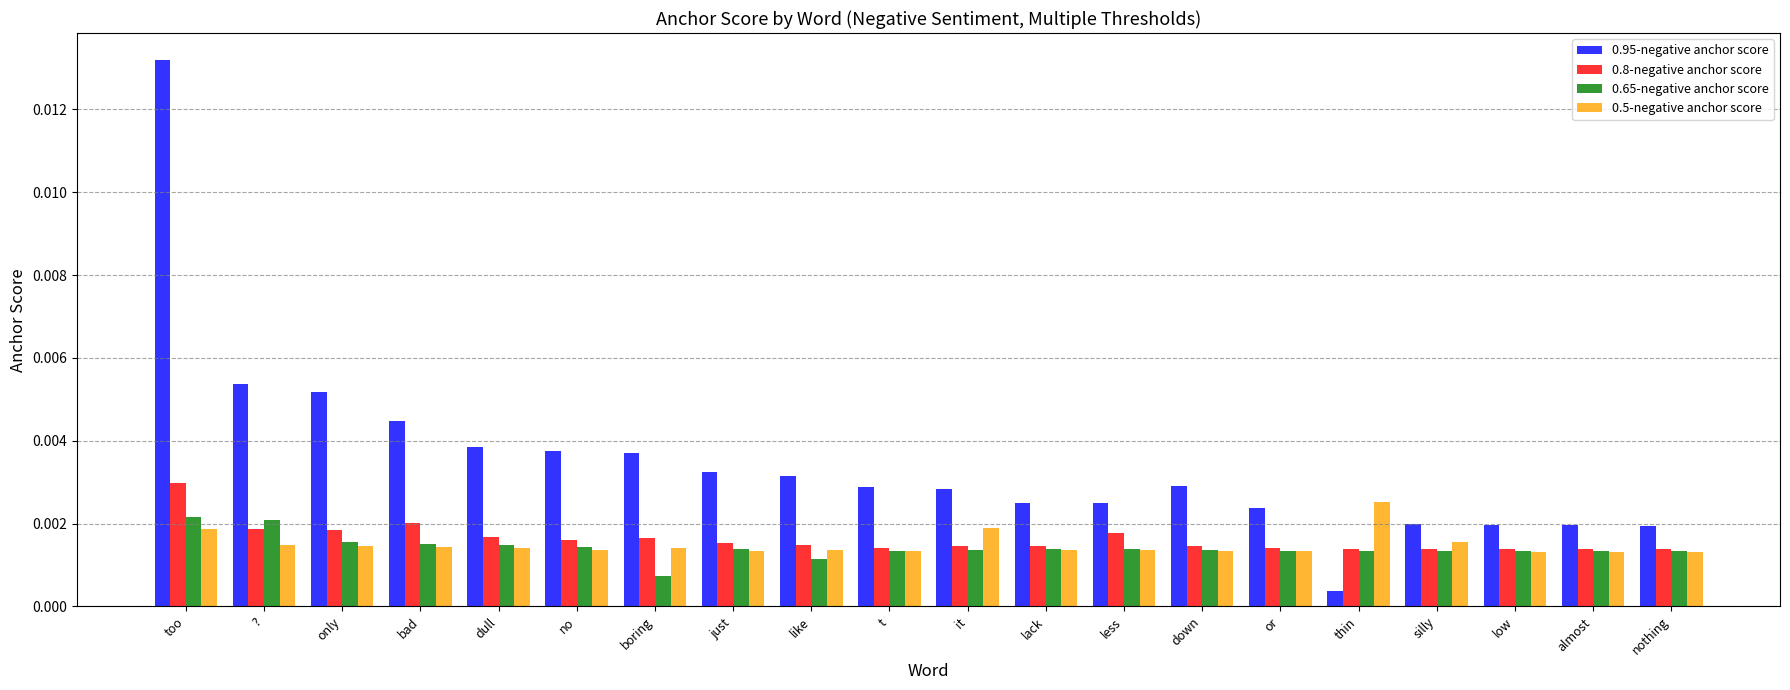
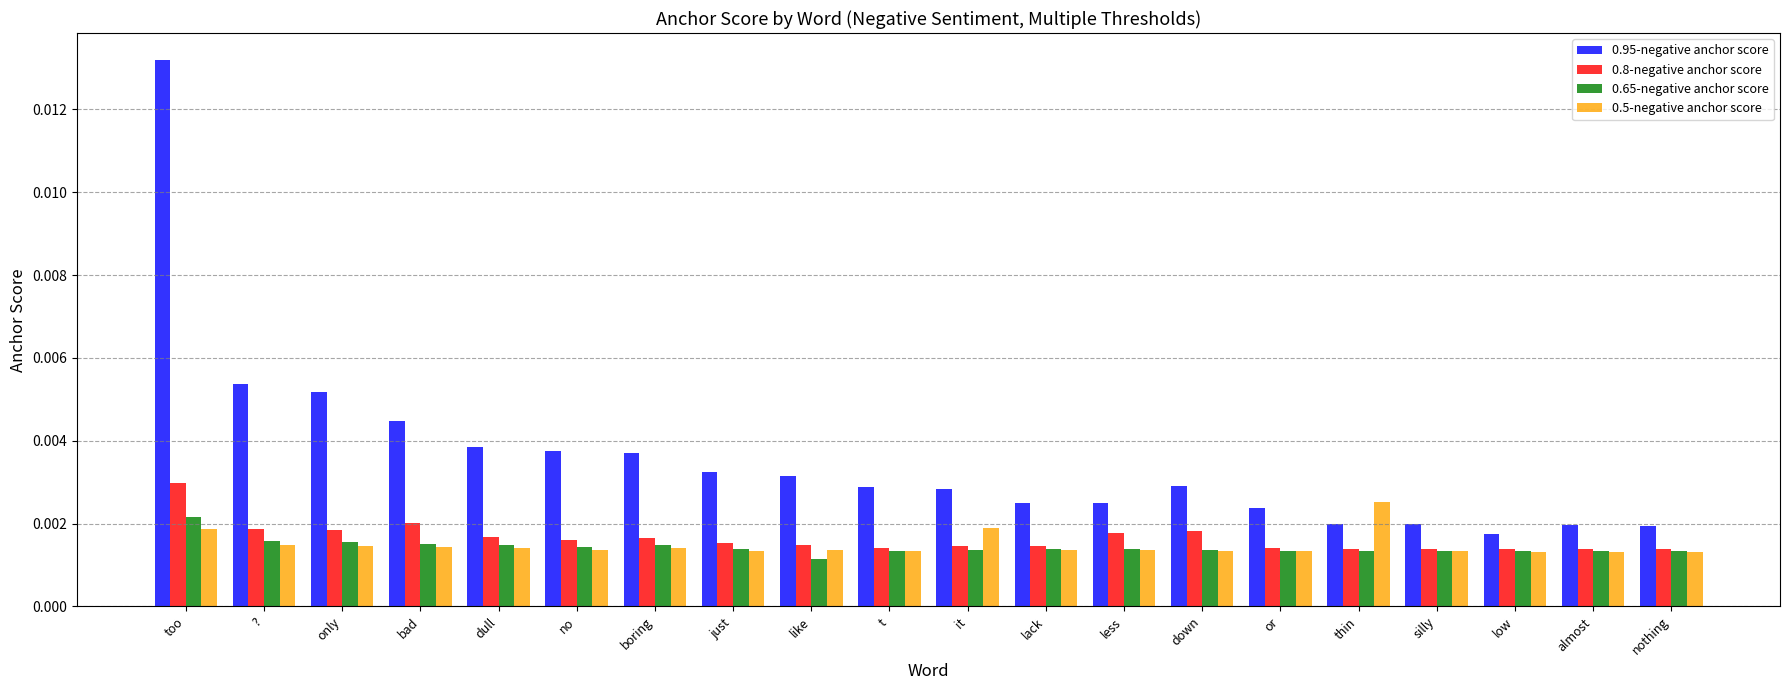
  {
    "0.95-negative anchor score": {
      "too": 0.0132,
      "?": 0.0054,
      "only": 0.0052,
      "bad": 0.0045,
      "dull": 0.0039,
      "no": 0.0038,
      "boring": 0.0037,
      "just": 0.0032,
      "like": 0.0032,
      "t": 0.0029,
      "it": 0.0028,
      "lack": 0.0025,
      "less": 0.0025,
      "down": 0.0029,
      "or": 0.0024,
-     "thin": 0.0004,
+     "thin": 0.0020,
      "silly": 0.0020,
-     "low": 0.0020,
+     "low": 0.0017,
      "almost": 0.0020,
      "nothing": 0.0020
    },
    "0.8-negative anchor score": {
      "too": 0.0030,
      "?": 0.0019,
      "only": 0.0018,
      "bad": 0.0020,
      "dull": 0.0017,
      "no": 0.0016,
      "boring": 0.0016,
      "just": 0.0015,
      "like": 0.0015,
      "t": 0.0014,
      "it": 0.0015,
      "lack": 0.0015,
      "less": 0.0018,
-     "down": 0.0014,
+     "down": 0.0018,
      "or": 0.0014,
      "thin": 0.0014,
      "silly": 0.0014,
      "low": 0.0014,
      "almost": 0.0014,
      "nothing": 0.0014
    },
    "0.65-negative anchor score": {
      "too": 0.0021,
-     "?": 0.0021,
+     "?": 0.0016,
      "only": 0.0016,
      "bad": 0.0015,
      "dull": 0.0015,
      "no": 0.0014,
-     "boring": 0.0007,
+     "boring": 0.0015,
      "just": 0.0014,
      "like": 0.0011,
      "t": 0.0013,
      "it": 0.0014,
      "lack": 0.0014,
      "less": 0.0014,
      "down": 0.0014,
      "or": 0.0013,
      "thin": 0.0013,
      "silly": 0.0013,
      "low": 0.0013,
      "almost": 0.0013,
      "nothing": 0.0013
    },
    "0.5-negative anchor score": {
      "too": 0.0019,
      "?": 0.0015,
      "only": 0.0015,
      "bad": 0.0014,
      "dull": 0.0014,
      "no": 0.0014,
      "boring": 0.0014,
      "just": 0.0013,
      "like": 0.0014,
      "t": 0.0013,
      "it": 0.0019,
      "lack": 0.0014,
      "less": 0.0014,
      "down": 0.0013,
      "or": 0.0013,
      "thin": 0.0025,
-     "silly": 0.0015,
+     "silly": 0.0013,
      "low": 0.0013,
      "almost": 0.0013,
      "nothing": 0.0013
    }
  }
